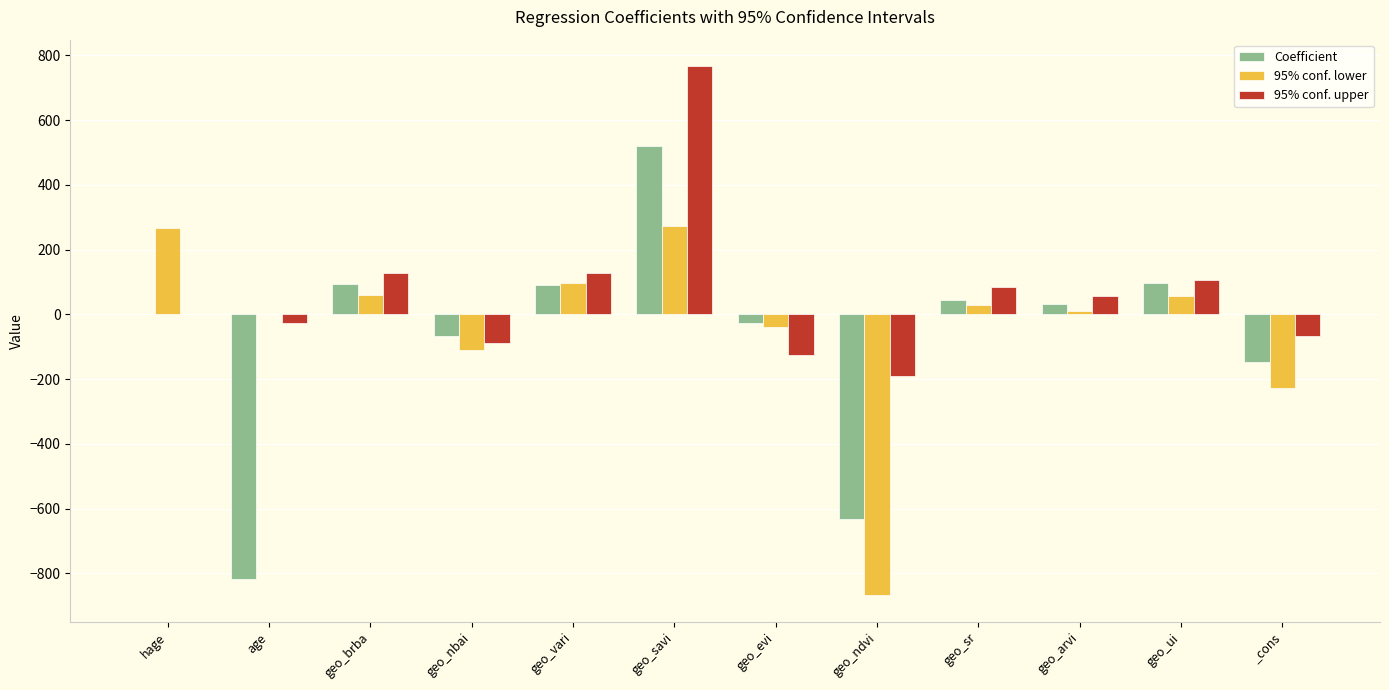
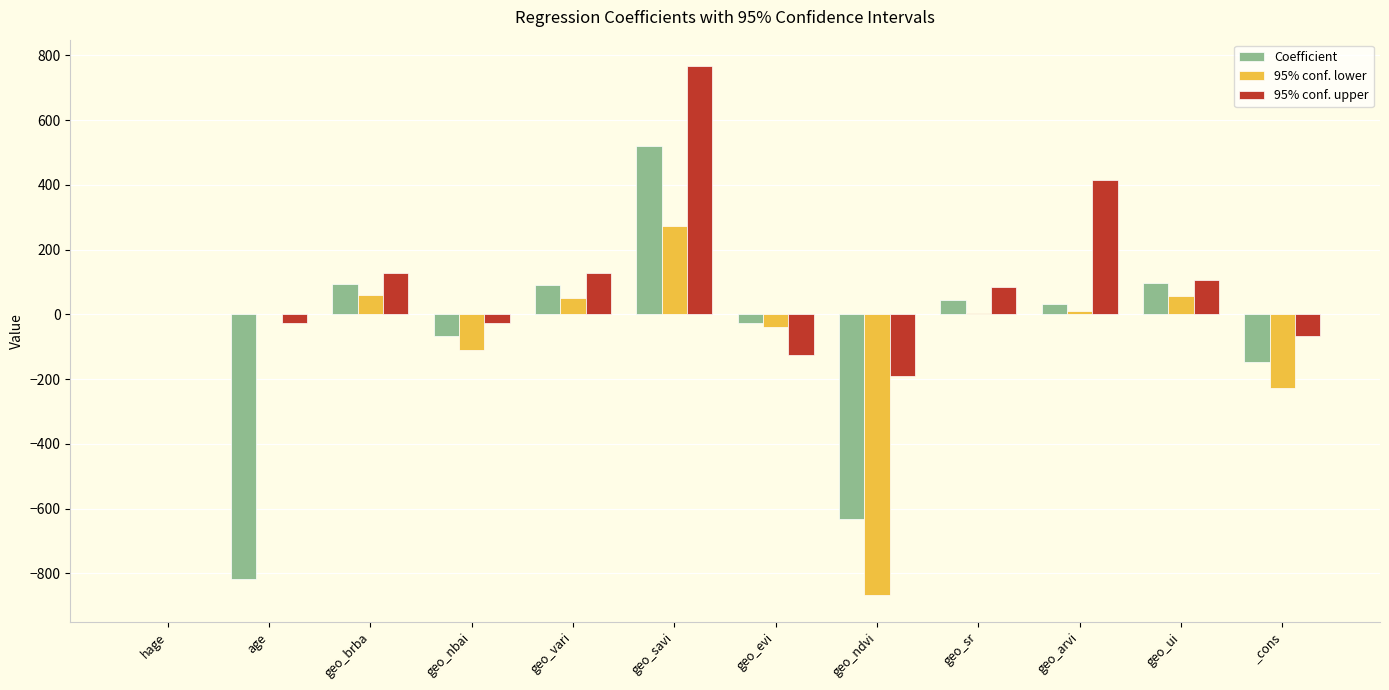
  {
    "Coefficient": {
      "age": -820,
      "geo_brba": 90,
      "geo_nbai": -70,
      "geo_vari": 90,
      "geo_savi": 520,
      "geo_evi": -30,
      "geo_ndvi": -630,
      "geo_sr": 40,
      "geo_arvi": 30,
      "geo_ui": 100,
      "_cons": -150
    },
    "95% conf. lower": {
-     "hage": 270,
+     "hage": 0,
      "geo_brba": 60,
      "geo_nbai": -110,
-     "geo_vari": 100,
+     "geo_vari": 50,
      "geo_savi": 270,
      "geo_evi": -40,
      "geo_ndvi": -870,
-     "geo_sr": 30,
+     "geo_sr": 0,
      "geo_arvi": 10,
      "geo_ui": 60,
      "_cons": -230
    },
    "95% conf. upper": {
      "age": -30,
      "geo_brba": 130,
-     "geo_nbai": -90,
+     "geo_nbai": -30,
      "geo_vari": 130,
      "geo_savi": 770,
      "geo_evi": -120,
      "geo_ndvi": -190,
      "geo_sr": 80,
-     "geo_arvi": 60,
+     "geo_arvi": 420,
      "geo_ui": 110,
      "_cons": -70
    }
  }
